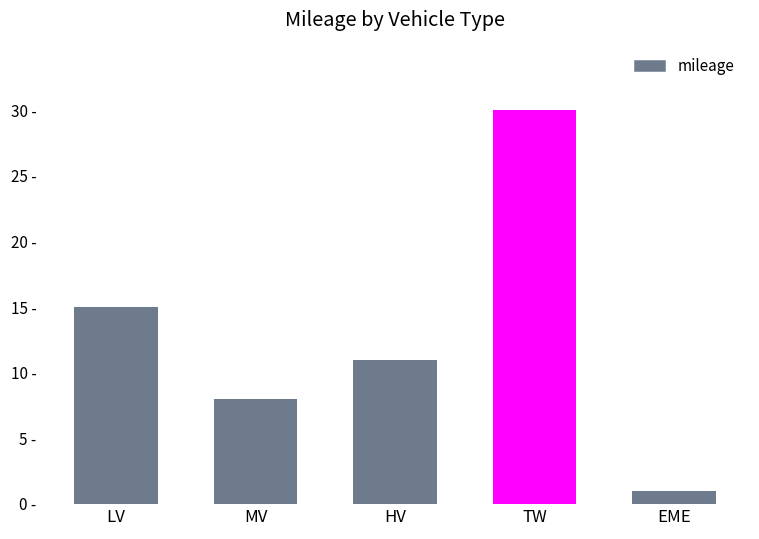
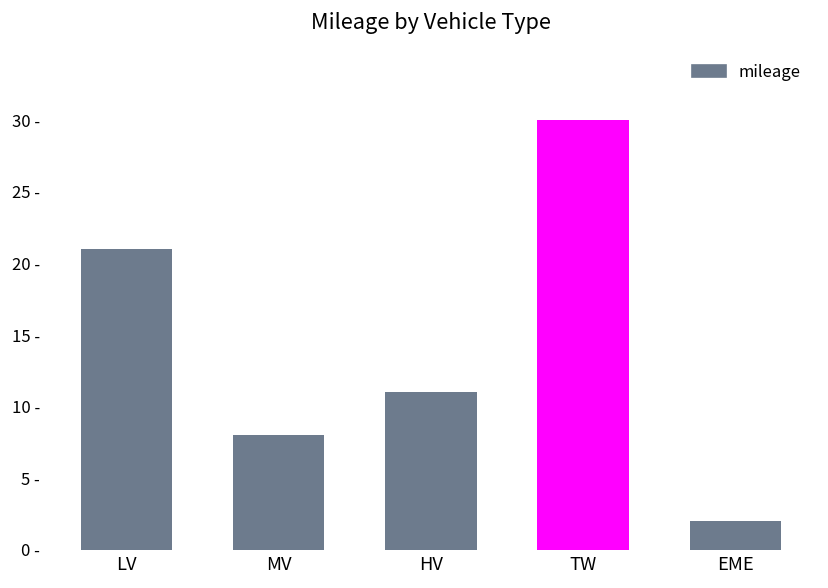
  {
-   "LV": "15 -",
+   "LV": "21 -",
    "MV": "8 -",
    "HV": "11 -",
    "TW": "30 -",
-   "EME": "1 -"
+   "EME": "2 -"
  }
